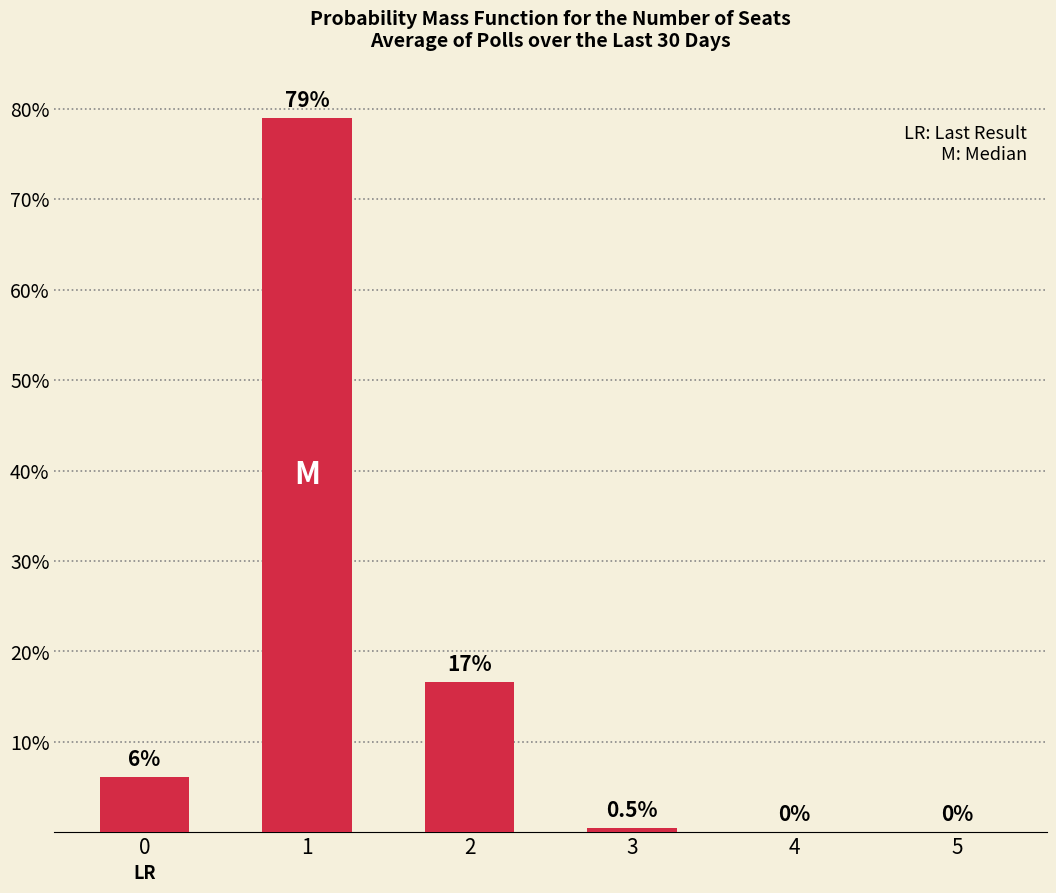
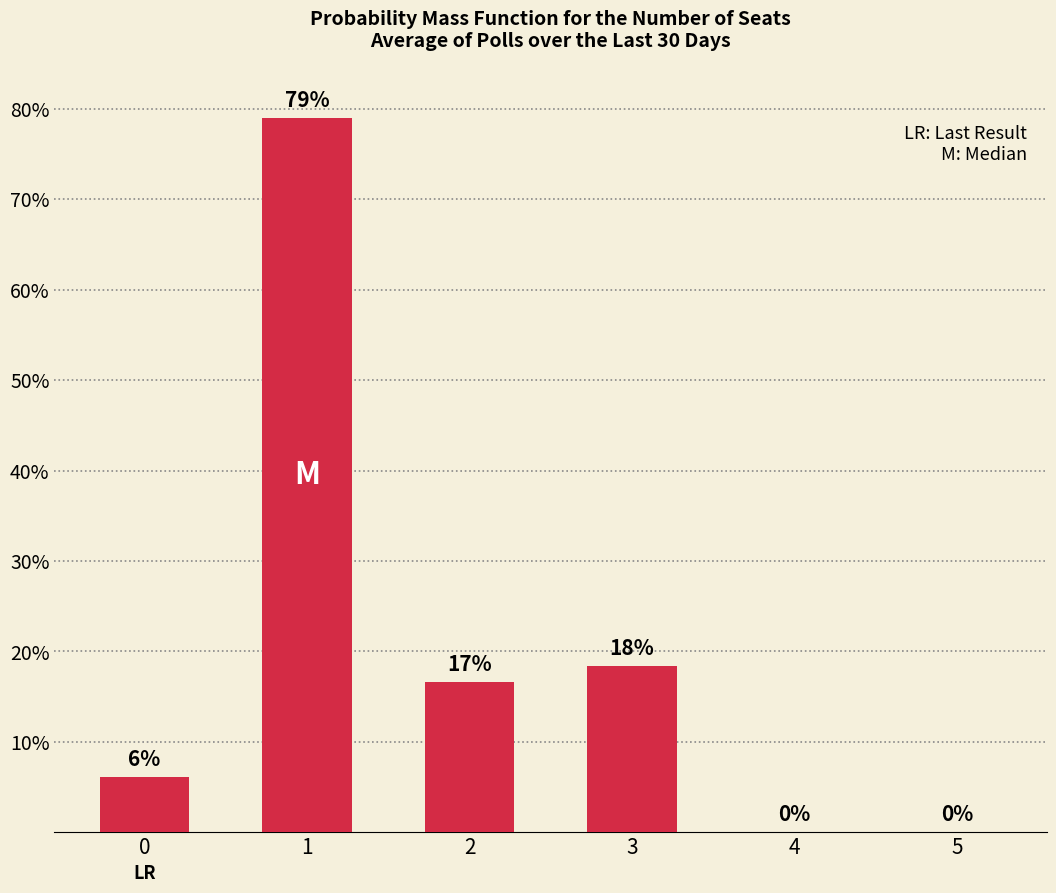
  {
    "0": "6%",
    "1": "79%",
    "2": "17%",
-   "3": "0.5%",
+   "3": "18%",
    "4": "0%",
    "5": "0%"
  }
